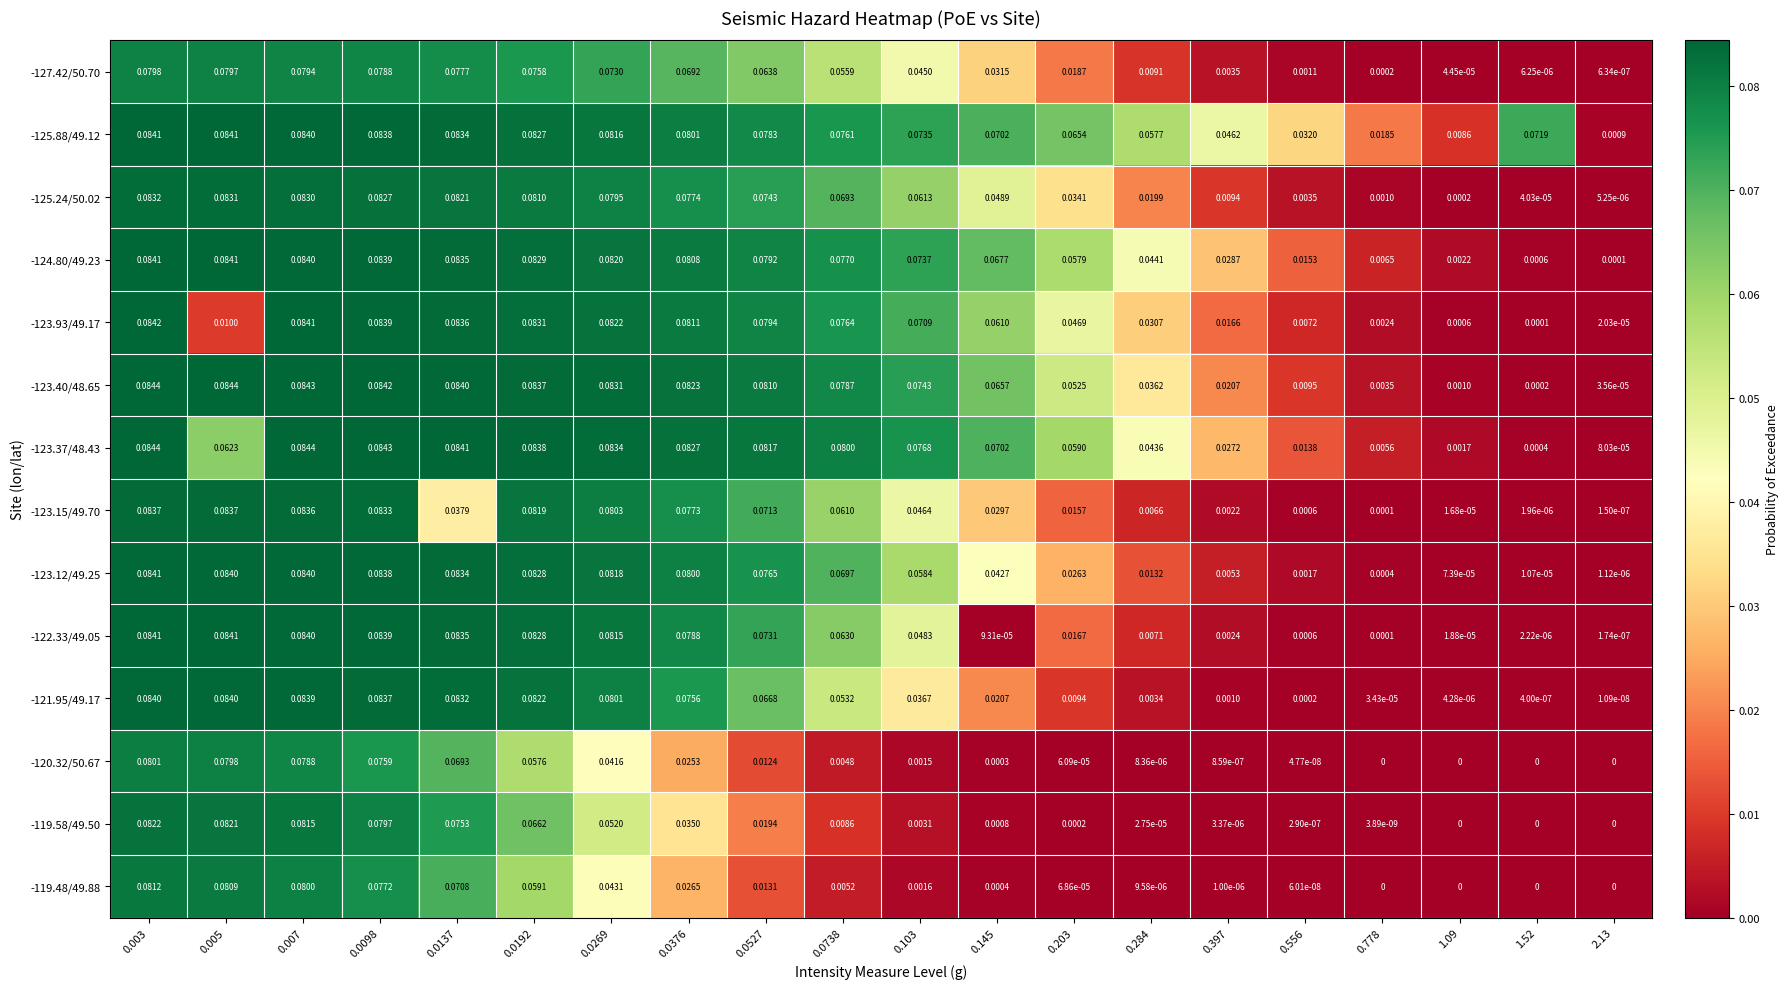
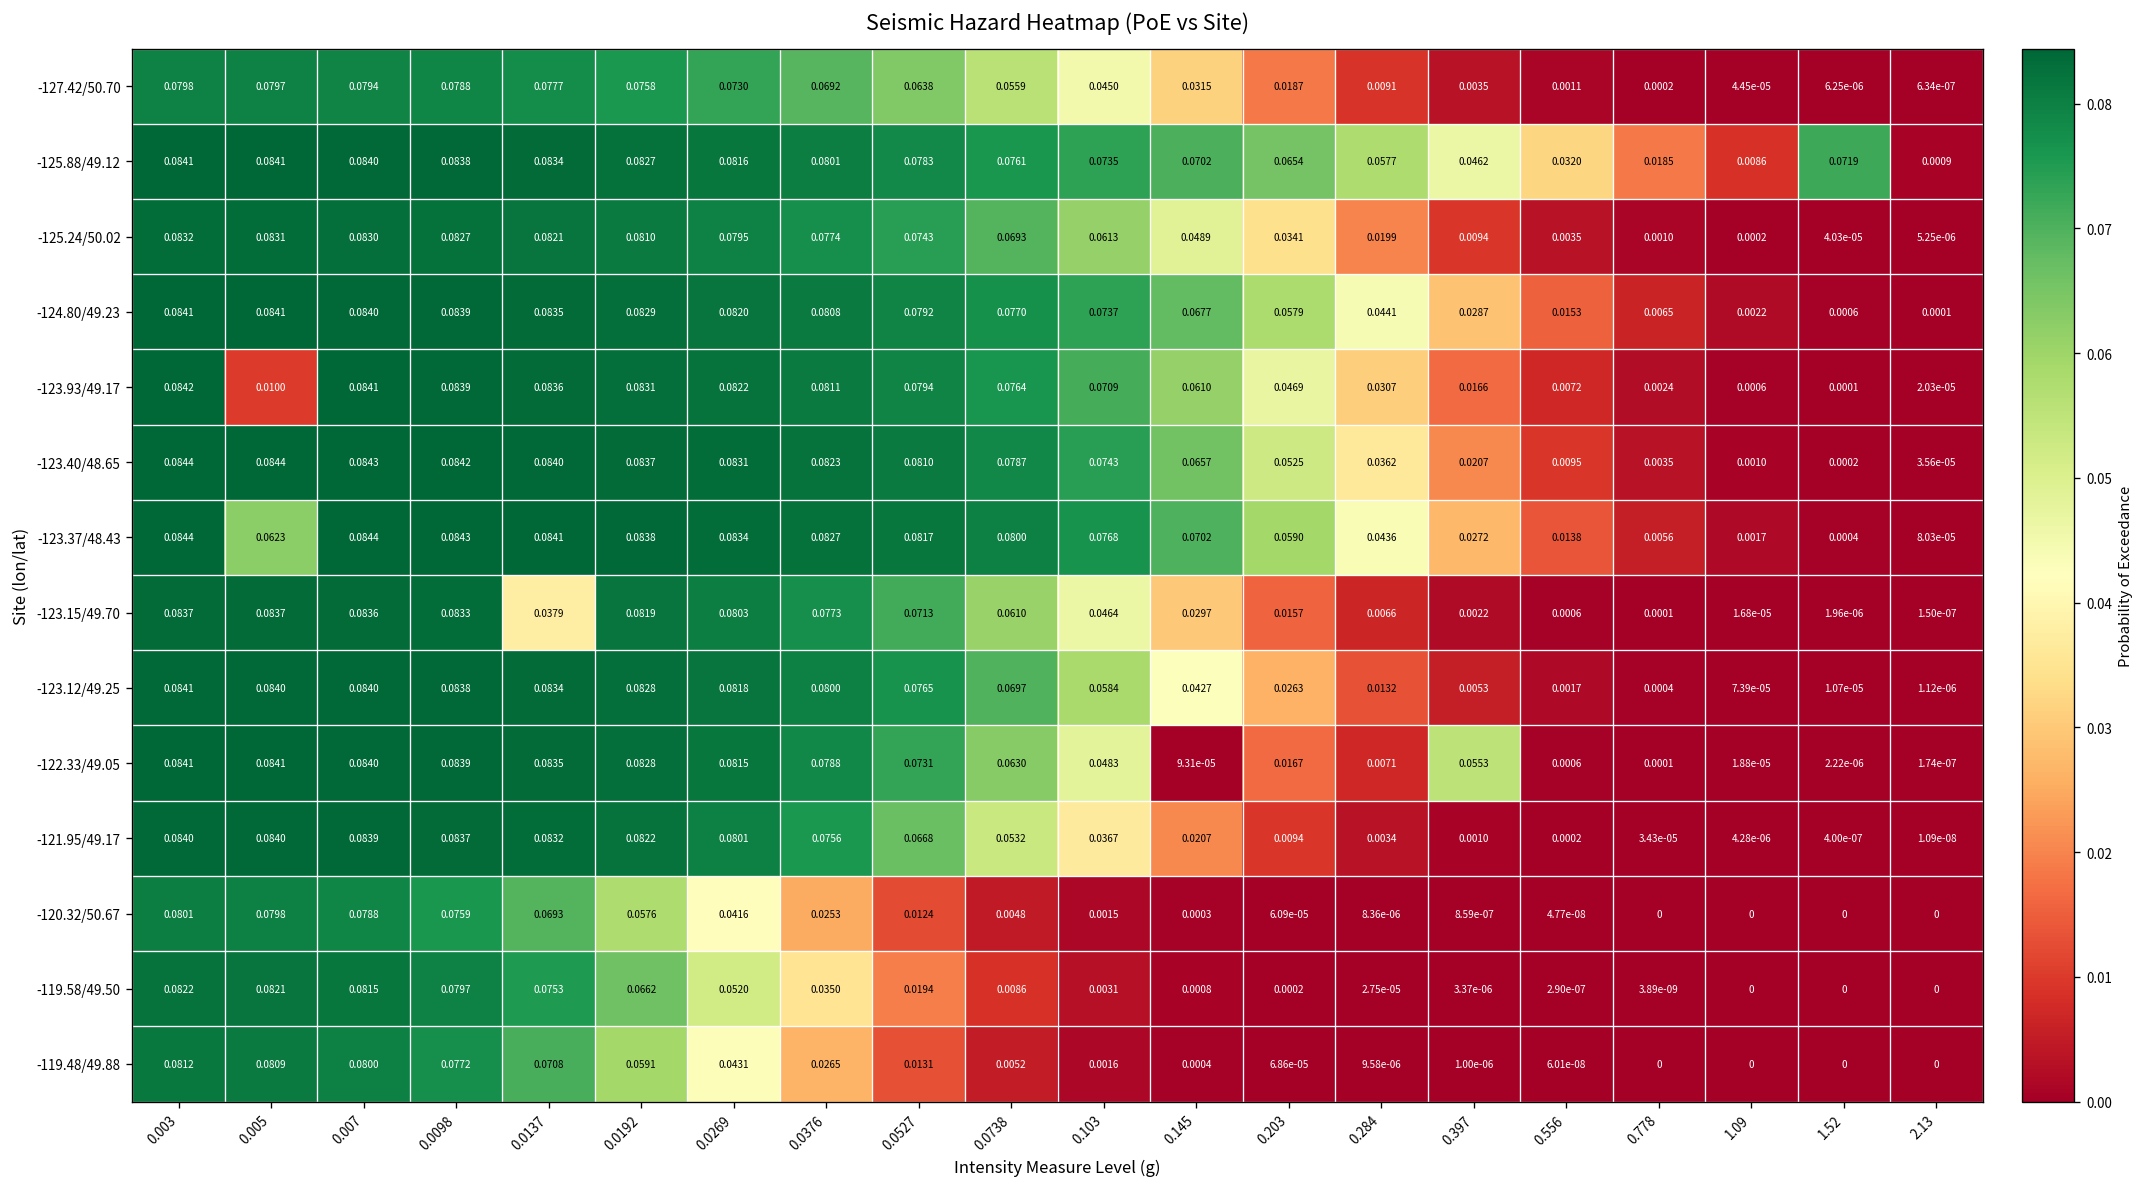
  {
    "-122.33/49.05": {
      "0.003": "0.0841",
      "0.005": "0.0841",
      "0.007": "0.0840",
      "0.0098": "0.0839",
      "0.0137": "0.0835",
      "0.0192": "0.0828",
      "0.0269": "0.0815",
      "0.0376": "0.0788",
      "0.0527": "0.0731",
      "0.0738": "0.0630",
      "0.103": "0.0483",
      "0.145": "9.31e-05",
      "0.203": "0.0167",
      "0.284": "0.0071",
-     "0.397": "0.0024",
+     "0.397": "0.0553",
      "0.556": "0.0006",
      "0.778": "0.0001",
      "1.09": "1.88e-05",
      "1.52": "2.22e-06",
      "2.13": "1.74e-07"
    }
  }
